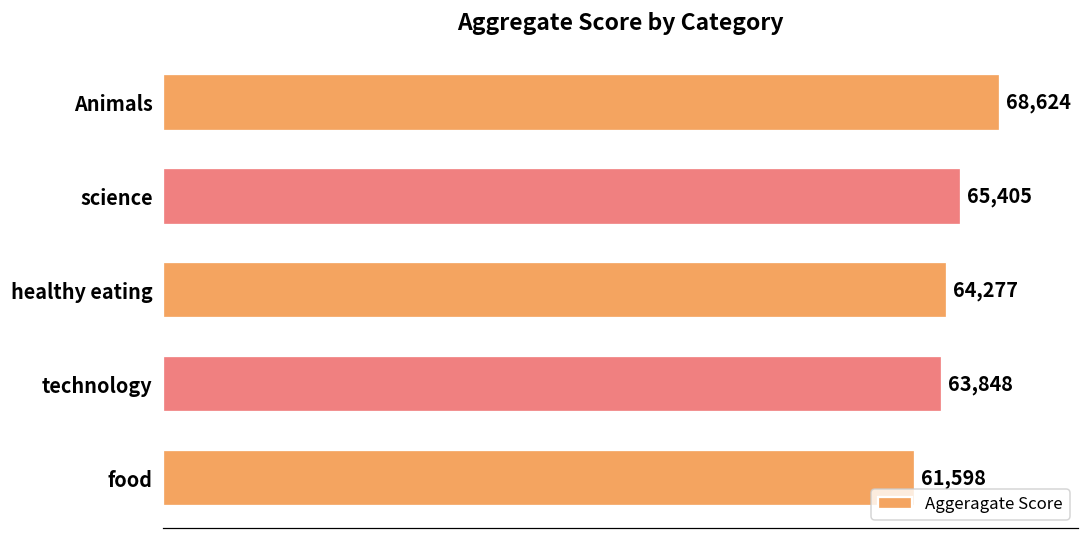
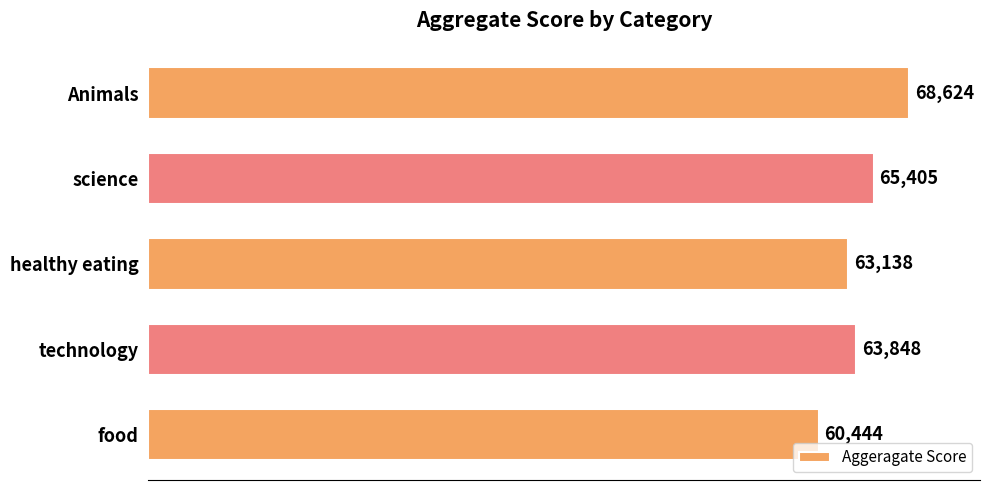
  {
    "Animals": "68,624",
    "science": "65,405",
-   "healthy eating": "64,277",
+   "healthy eating": "63,138",
    "technology": "63,848",
-   "food": "61,598"
+   "food": "60,444"
  }
